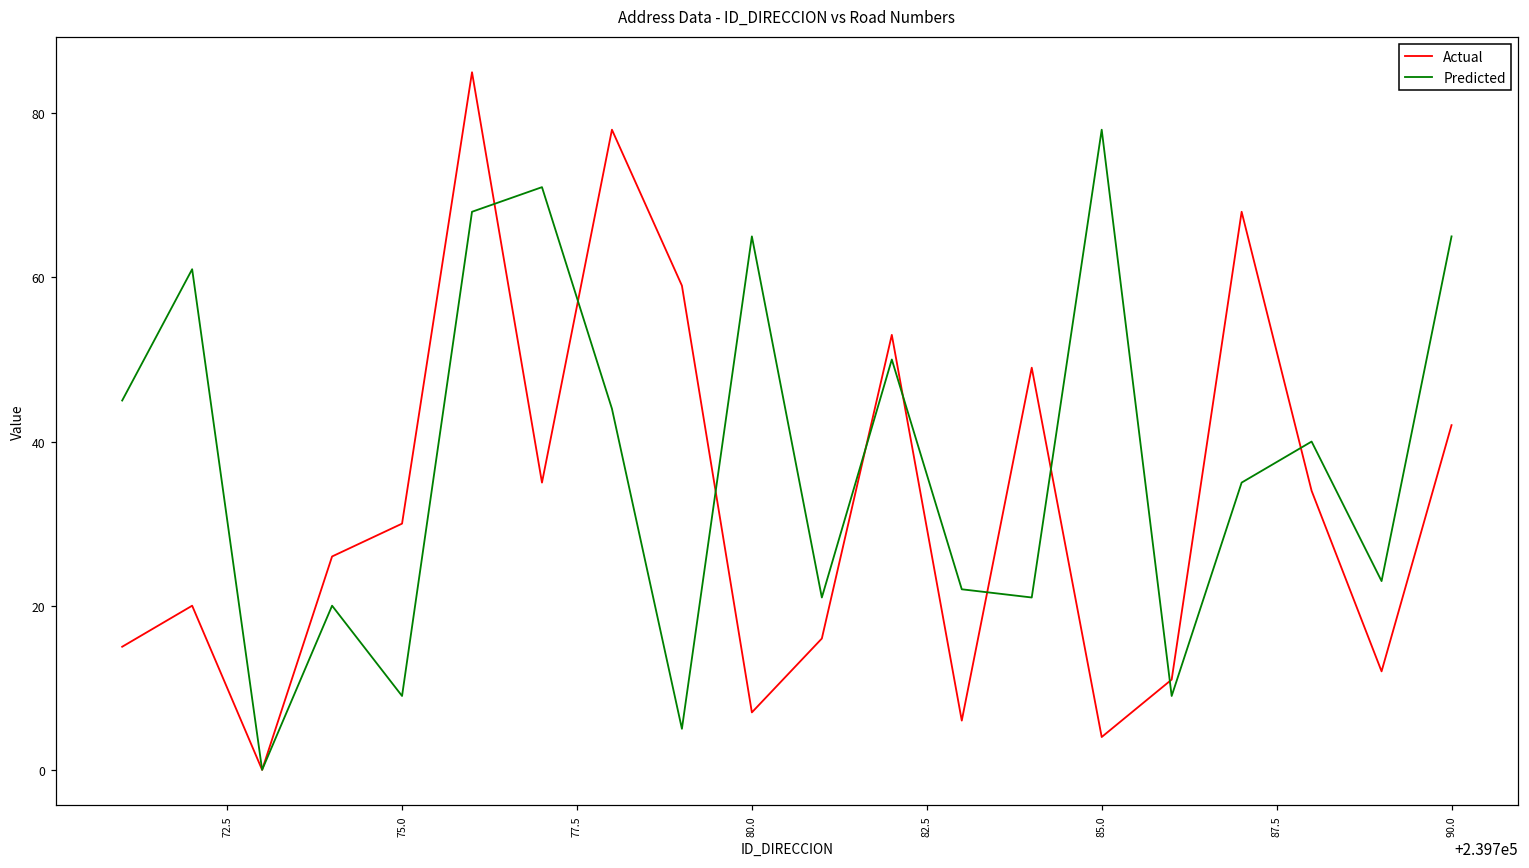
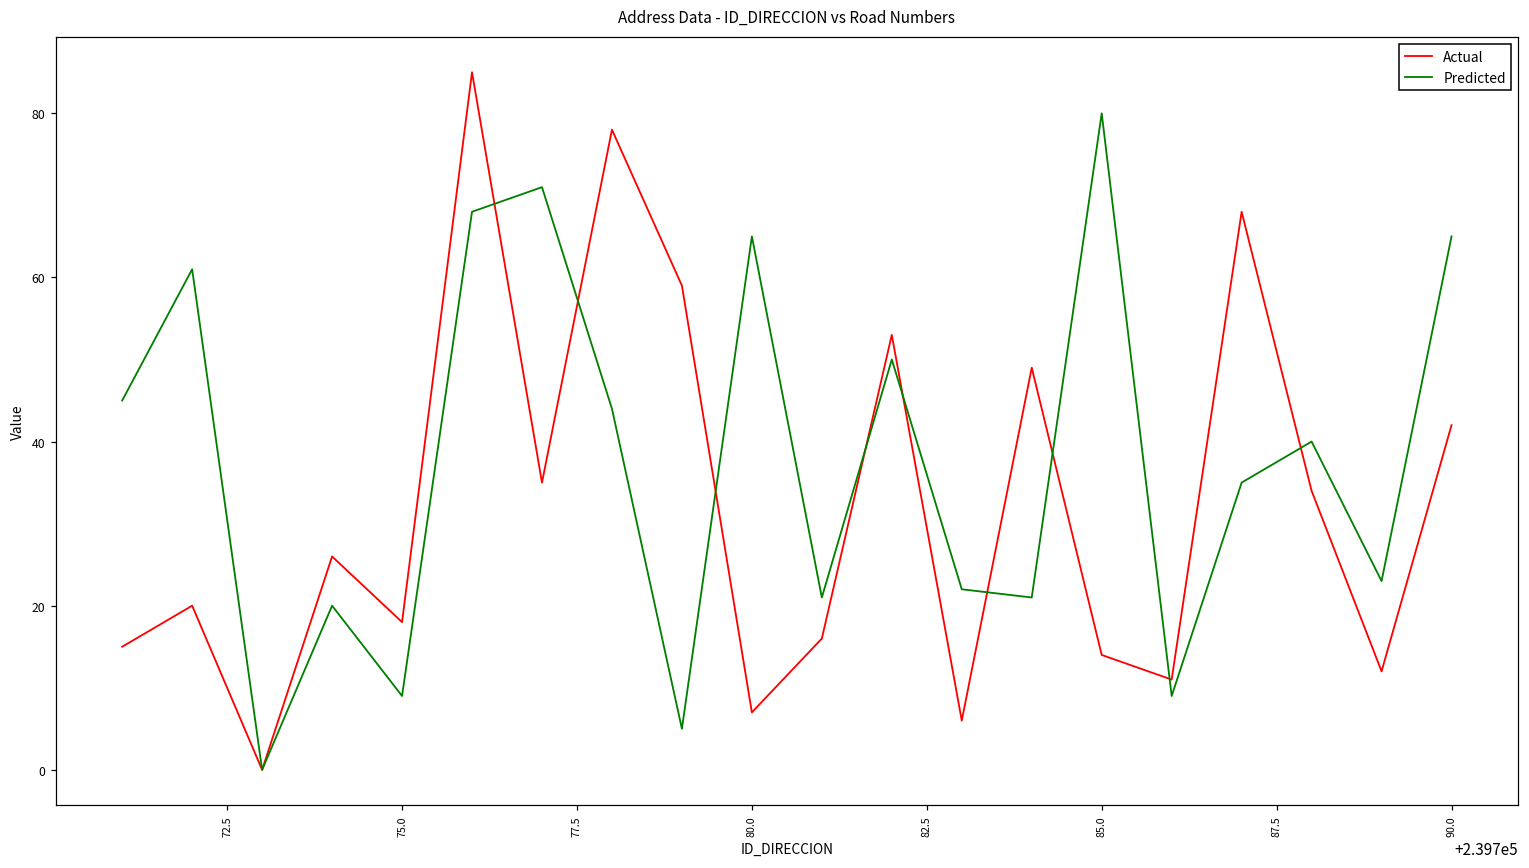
  {
    "Actual": {
-     "75.0": 30,
+     "75.0": 18,
      "80.0": 7,
-     "85.0": 4,
+     "85.0": 14,
      "90.0": 42
    },
    "Predicted": {
      "75.0": 9,
      "80.0": 65,
-     "85.0": 78,
+     "85.0": 80,
      "90.0": 65
    }
  }
